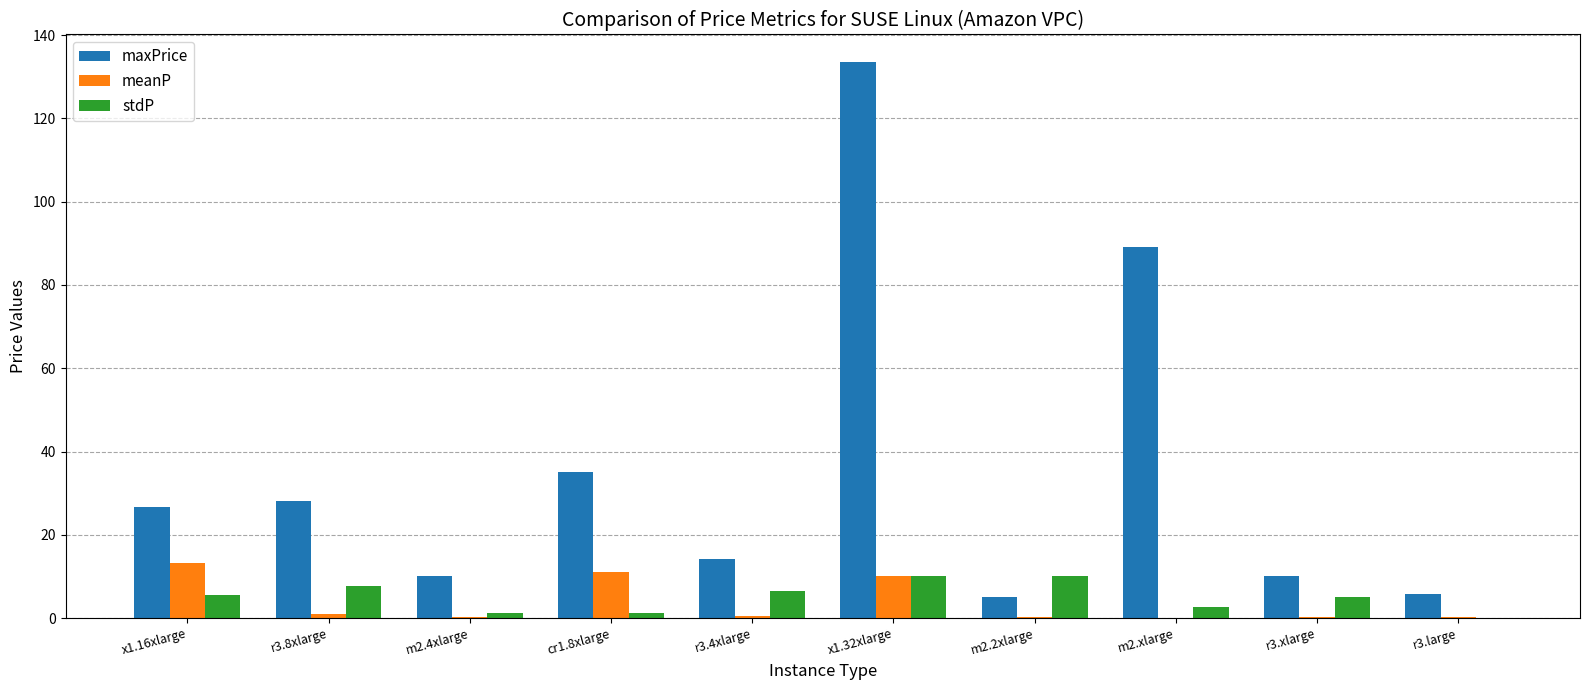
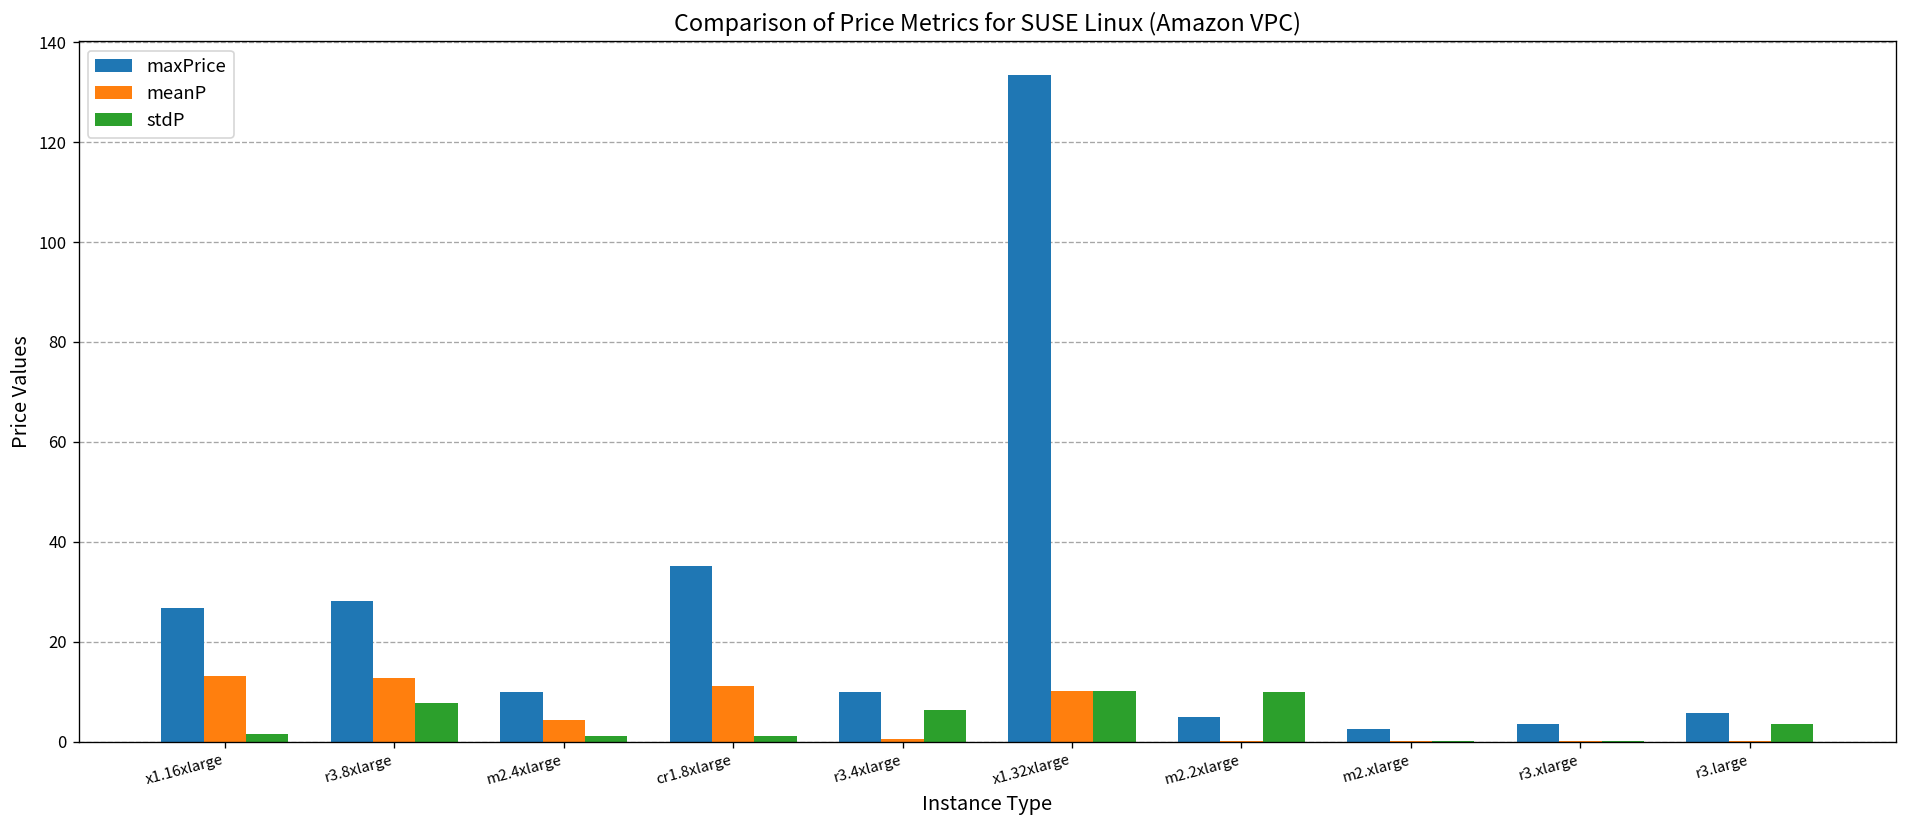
  {
    "maxPrice": {
      "x1.16xlarge": 27,
      "r3.8xlarge": 28,
      "m2.4xlarge": 10,
      "cr1.8xlarge": 35,
-     "r3.4xlarge": 14,
+     "r3.4xlarge": 10,
      "x1.32xlarge": 133,
      "m2.2xlarge": 5,
-     "m2.xlarge": 89,
-     "r3.xlarge": 10,
+     "m2.xlarge": 3,
+     "r3.xlarge": 4,
      "r3.large": 6
    },
    "meanP": {
      "x1.16xlarge": 13,
-     "r3.8xlarge": 1,
-     "m2.4xlarge": 0,
+     "r3.8xlarge": 13,
+     "m2.4xlarge": 4,
      "cr1.8xlarge": 11,
      "x1.32xlarge": 10
    },
    "stdP": {
-     "x1.16xlarge": 6,
+     "x1.16xlarge": 2,
      "r3.8xlarge": 8,
      "m2.4xlarge": 1,
      "cr1.8xlarge": 1,
      "r3.4xlarge": 6,
      "x1.32xlarge": 10,
      "m2.2xlarge": 10,
-     "m2.xlarge": 3,
-     "r3.xlarge": 5,
-     "r3.large": 0
+     "m2.xlarge": 0,
+     "r3.xlarge": 0,
+     "r3.large": 3
    }
  }
